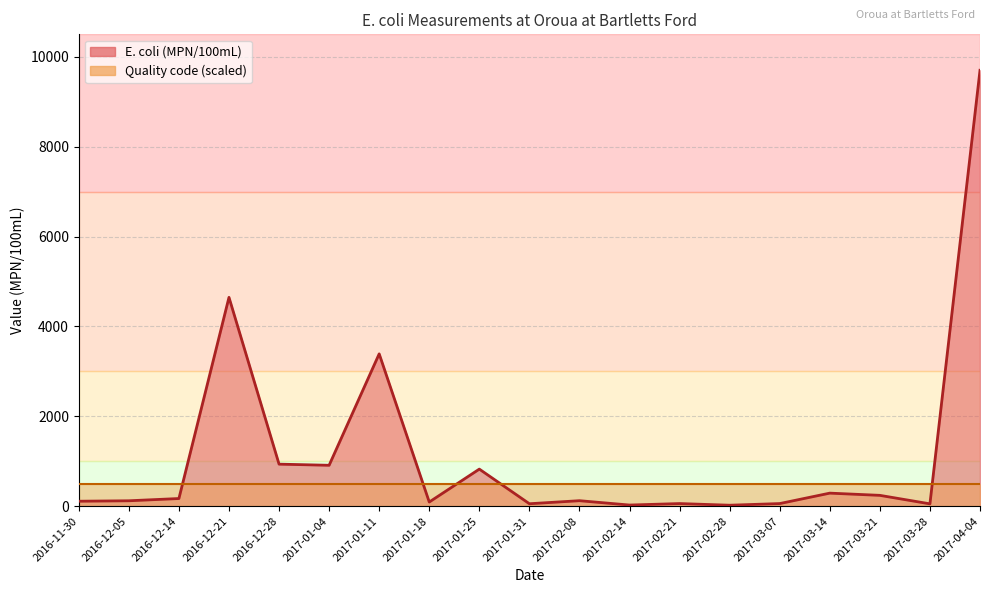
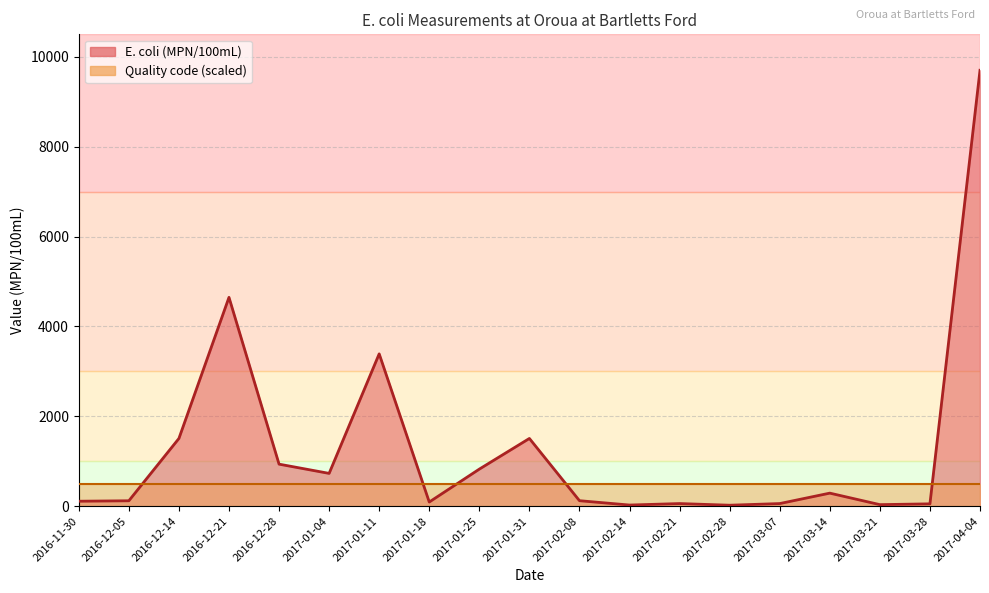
  {
    "E. coli (MPN/100mL)": {
      "2016-11-30": 100,
      "2016-12-05": 100,
-     "2016-12-14": 200,
+     "2016-12-14": 1500,
      "2016-12-21": 4600,
      "2016-12-28": 900,
-     "2017-01-04": 900,
+     "2017-01-04": 700,
      "2017-01-11": 3400,
      "2017-01-18": 100,
      "2017-01-25": 800,
-     "2017-01-31": 100,
+     "2017-01-31": 1500,
      "2017-02-08": 100,
      "2017-02-14": 0,
      "2017-02-21": 100,
      "2017-02-28": 0,
      "2017-03-07": 100,
      "2017-03-14": 300,
-     "2017-03-21": 200,
+     "2017-03-21": 0,
      "2017-03-28": 100,
      "2017-04-04": 9700
    },
    "Quality code (scaled)": {
      "2016-11-30": 500,
      "2016-12-05": 500,
      "2016-12-14": 500,
      "2016-12-21": 500,
      "2016-12-28": 500,
      "2017-01-04": 500,
      "2017-01-11": 500,
      "2017-01-18": 500,
      "2017-01-25": 500,
      "2017-01-31": 500,
      "2017-02-08": 500,
      "2017-02-14": 500,
      "2017-02-21": 500,
      "2017-02-28": 500,
      "2017-03-07": 500,
      "2017-03-14": 500,
      "2017-03-21": 500,
      "2017-03-28": 500,
      "2017-04-04": 500
    }
  }
